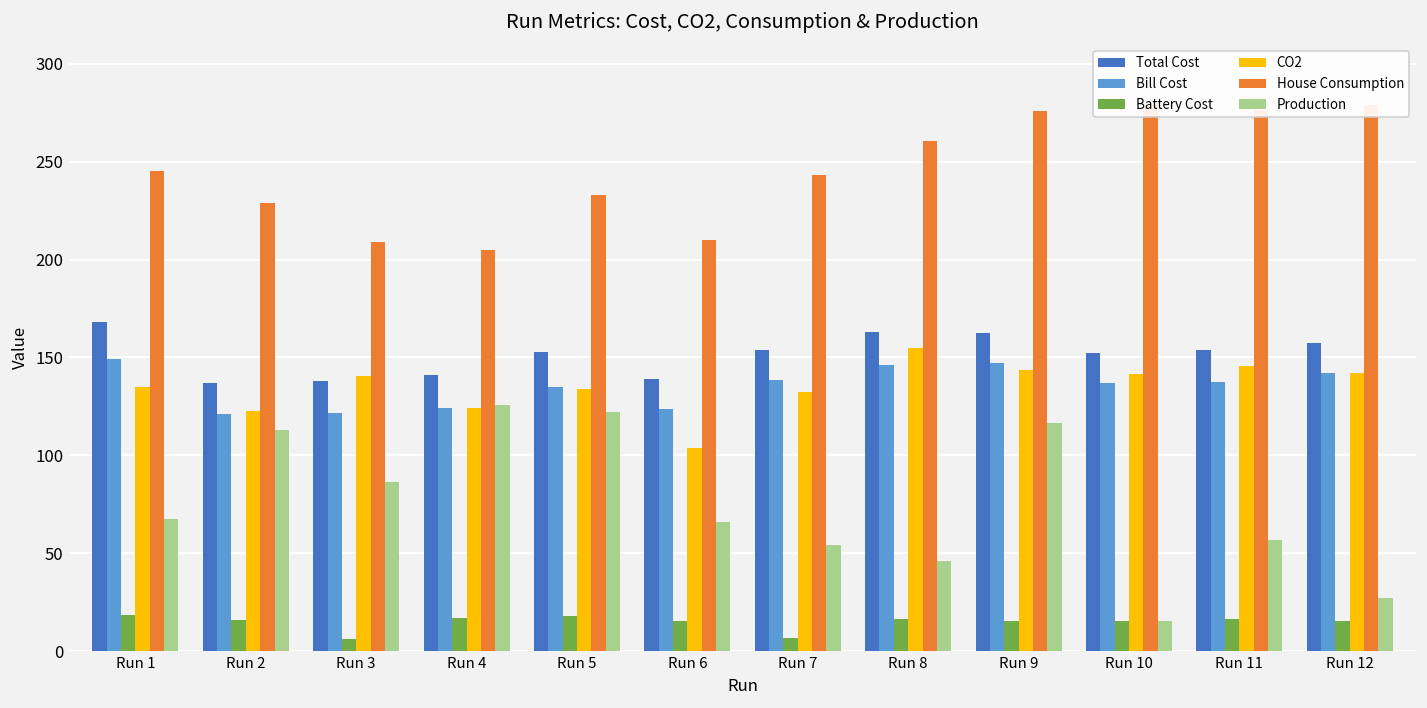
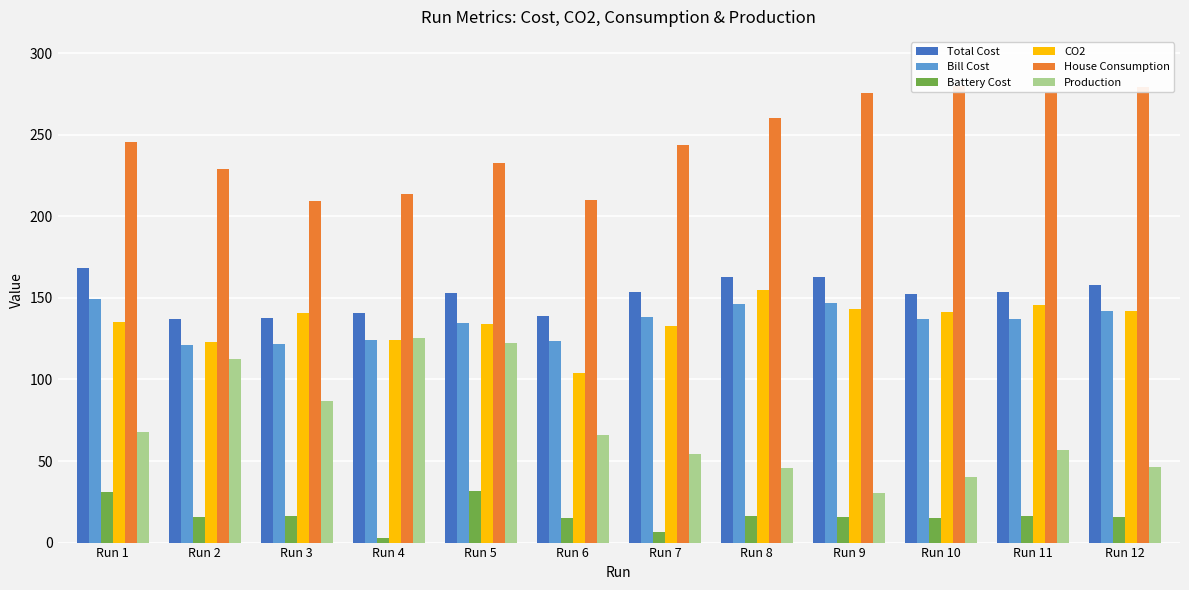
  {
    "Battery Cost": {
-     "Run 1": 19,
+     "Run 1": 31,
      "Run 2": 16,
-     "Run 3": 6,
-     "Run 4": 17,
-     "Run 5": 18,
+     "Run 3": 16,
+     "Run 4": 3,
+     "Run 5": 31,
      "Run 6": 15,
      "Run 7": 7,
      "Run 8": 17,
      "Run 9": 16,
      "Run 10": 15,
      "Run 11": 16,
      "Run 12": 16
    },
    "CO2": {
      "Run 1": 135,
      "Run 2": 123,
      "Run 3": 140,
      "Run 4": 124,
      "Run 5": 134,
      "Run 6": 104,
      "Run 7": 133,
      "Run 8": 155,
      "Run 9": 143,
      "Run 10": 142,
      "Run 11": 146,
      "Run 12": 142
    },
    "House Consumption": {
      "Run 1": 245,
      "Run 2": 229,
      "Run 3": 209,
-     "Run 4": 205,
+     "Run 4": 214,
      "Run 5": 233,
      "Run 6": 210,
      "Run 7": 243,
      "Run 8": 260,
      "Run 9": 276
    },
    "Production": {
      "Run 1": 68,
      "Run 2": 113,
      "Run 3": 87,
      "Run 4": 125,
      "Run 5": 122,
      "Run 6": 66,
      "Run 7": 54,
      "Run 8": 46,
-     "Run 9": 117,
-     "Run 10": 15,
+     "Run 9": 31,
+     "Run 10": 41,
      "Run 11": 57,
-     "Run 12": 27
+     "Run 12": 47
    }
  }
